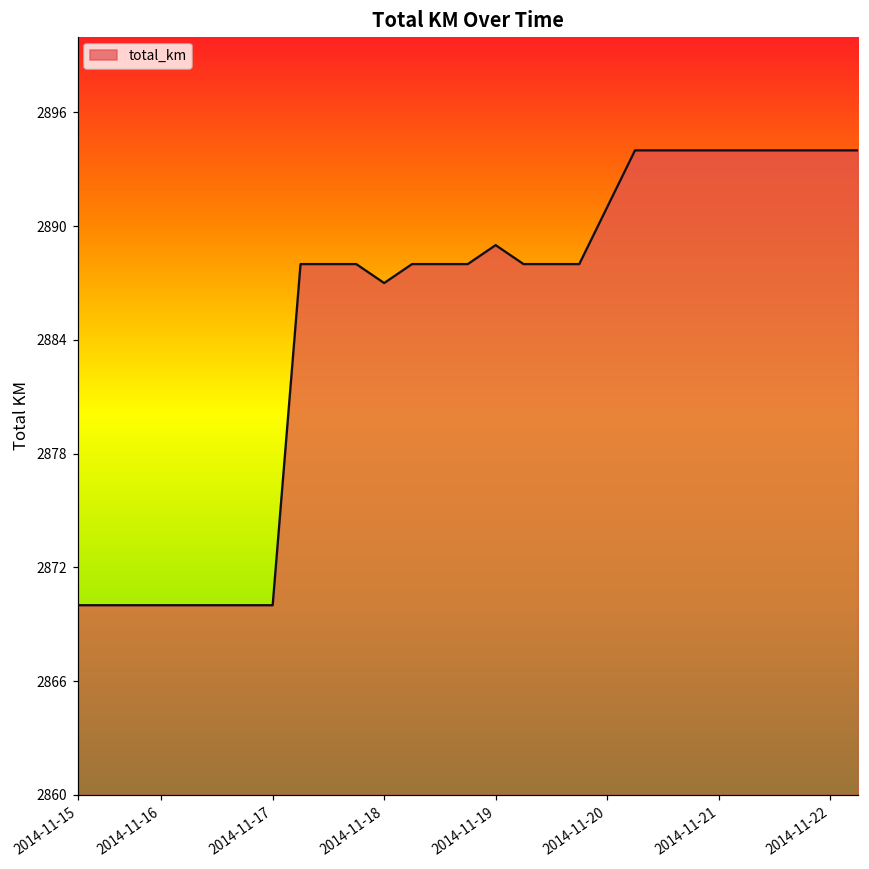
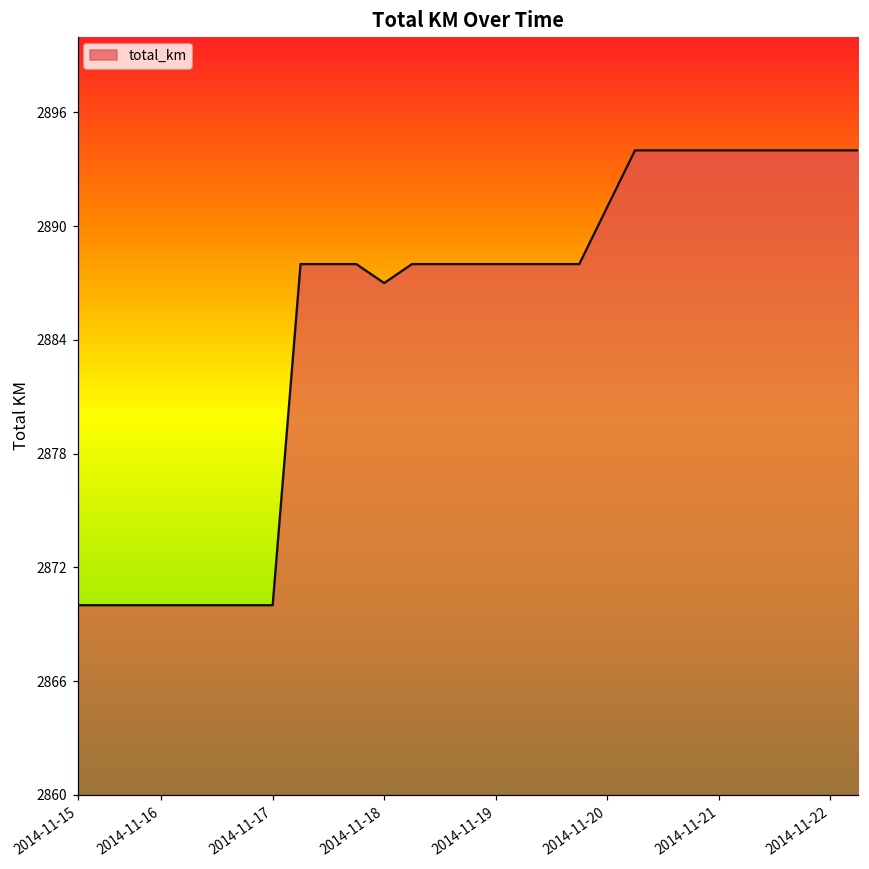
  {
    "2014-11-15": 2870,
    "2014-11-16": 2870,
    "2014-11-17": 2870,
    "2014-11-18": 2887,
-   "2014-11-19": 2889,
+   "2014-11-19": 2888,
    "2014-11-20": 2891,
    "2014-11-21": 2894,
    "2014-11-22": 2894
  }
